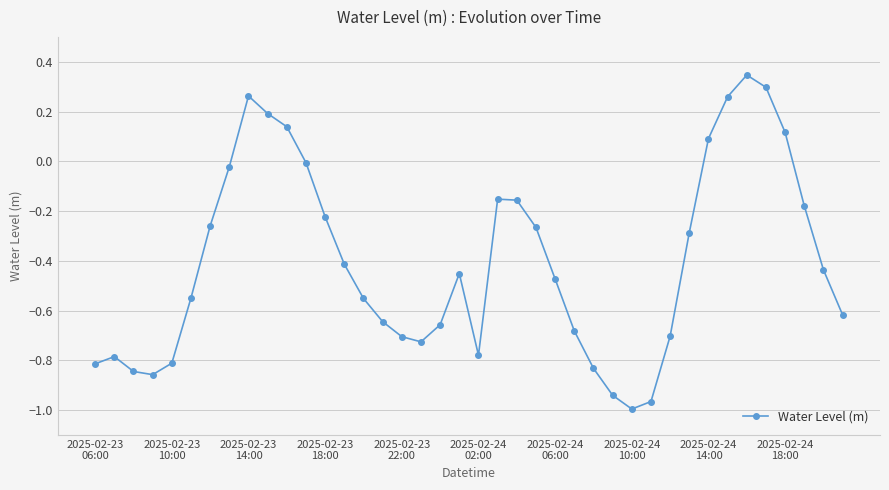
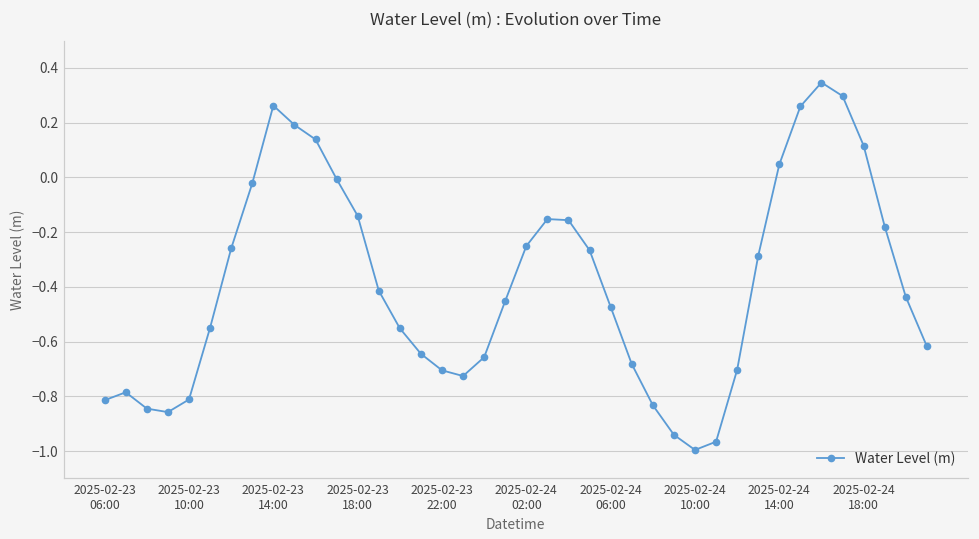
  {
    "2025-02-23 06:00": -0.81,
    "2025-02-23 10:00": -0.81,
    "2025-02-23 14:00": 0.26,
-   "2025-02-23 18:00": -0.22,
+   "2025-02-23 18:00": -0.14,
    "2025-02-23 22:00": -0.70,
-   "2025-02-24 02:00": -0.78,
+   "2025-02-24 02:00": -0.25,
    "2025-02-24 06:00": -0.47,
    "2025-02-24 10:00": -1.00,
-   "2025-02-24 14:00": 0.09,
+   "2025-02-24 14:00": 0.05,
    "2025-02-24 18:00": 0.12
  }
